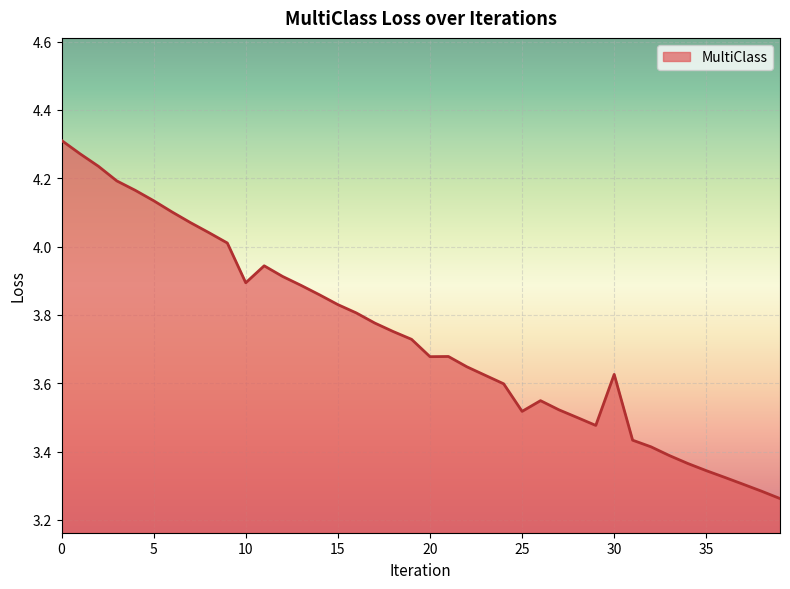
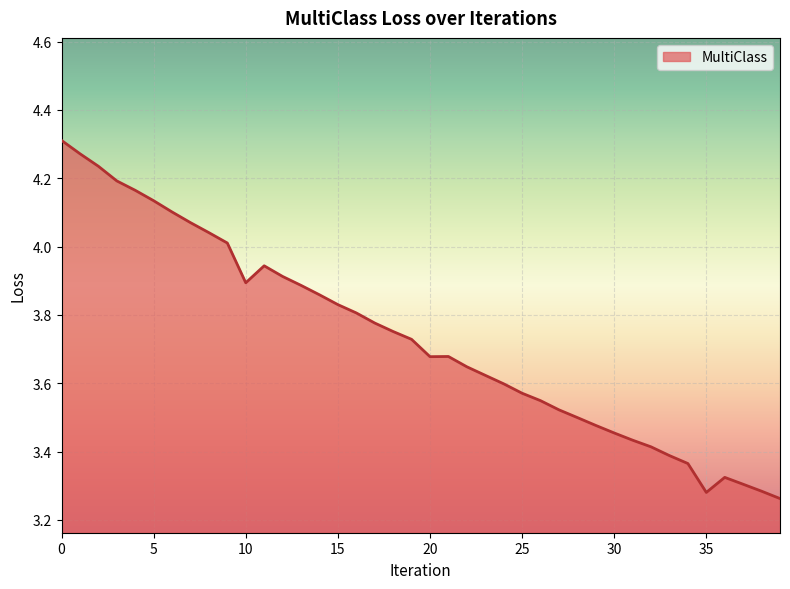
  {
    "0": 4.31,
    "5": 4.13,
    "10": 3.89,
    "15": 3.83,
    "20": 3.68,
-   "25": 3.52,
-   "30": 3.63,
-   "35": 3.34
+   "25": 3.57,
+   "30": 3.45,
+   "35": 3.28
  }
